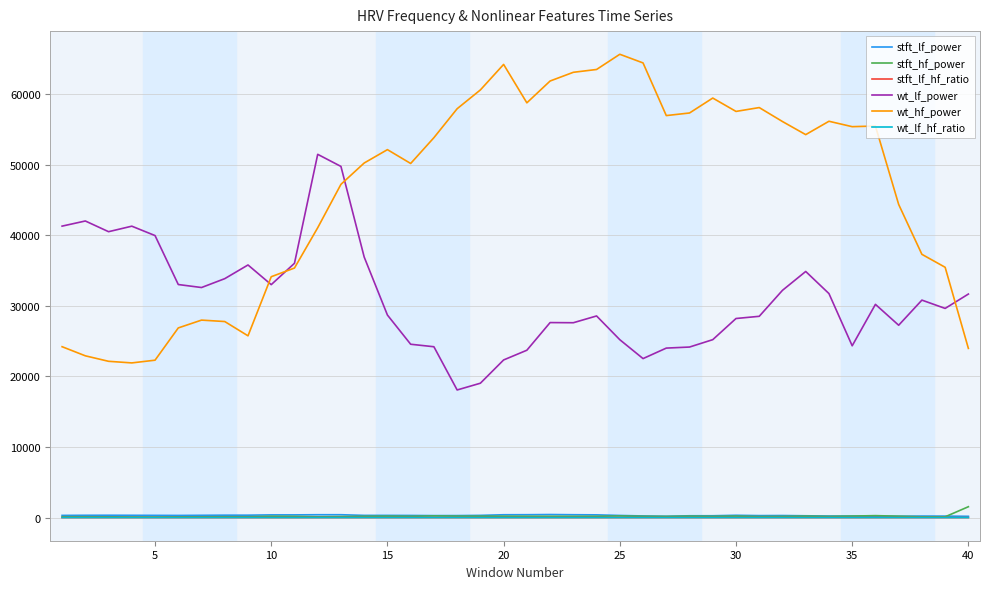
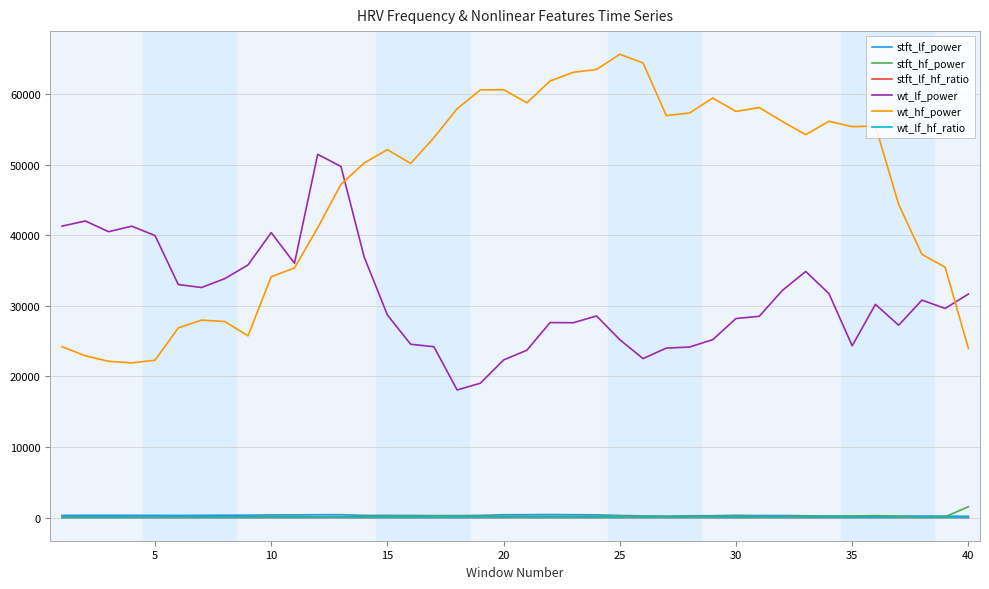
  {
    "stft_hf_power": {
      "40": 2000
    },
    "wt_lf_power": {
      "5": 40000,
-     "10": 33000,
+     "10": 40000,
      "15": 29000,
      "20": 22000,
      "25": 25000,
      "30": 28000,
      "35": 24000,
      "40": 32000
    },
    "wt_hf_power": {
      "5": 22000,
      "10": 34000,
      "15": 52000,
-     "20": 64000,
+     "20": 61000,
      "25": 66000,
      "30": 58000,
      "35": 55000,
      "40": 24000
    }
  }
